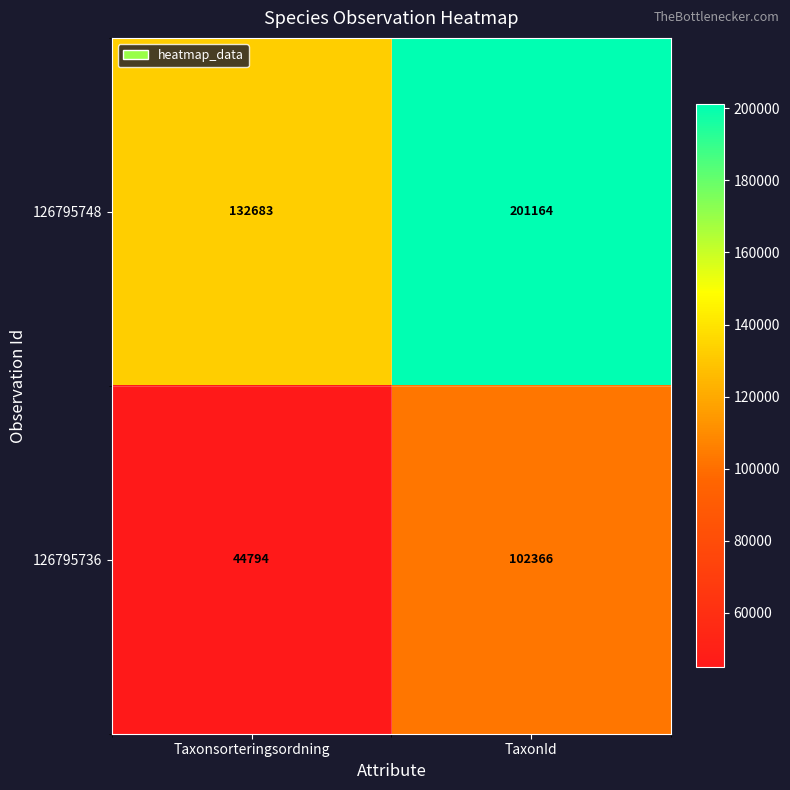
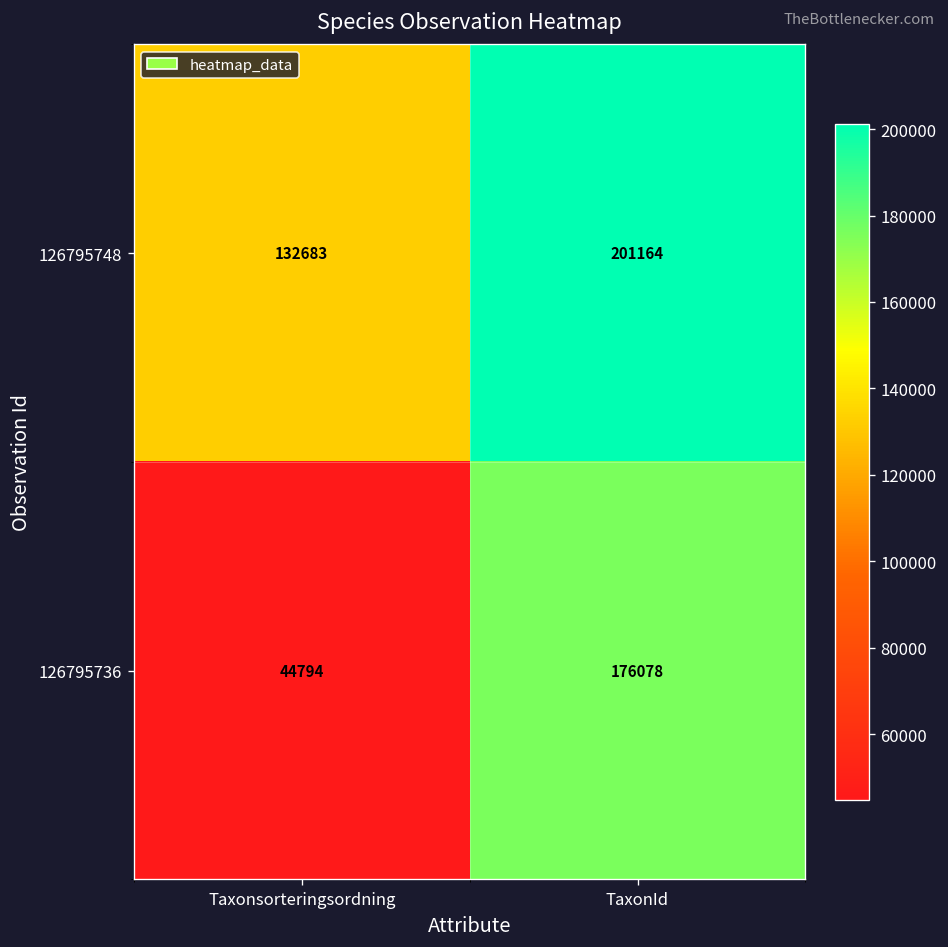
  {
    "126795748": {
      "Taxonsorteringsordning": 132683,
      "TaxonId": 201164
    },
    "126795736": {
      "Taxonsorteringsordning": 44794,
-     "TaxonId": 102366
+     "TaxonId": 176078
    }
  }
